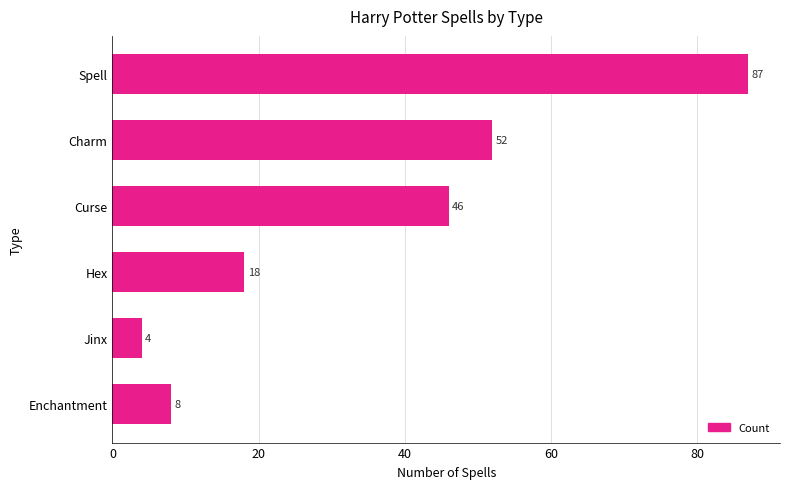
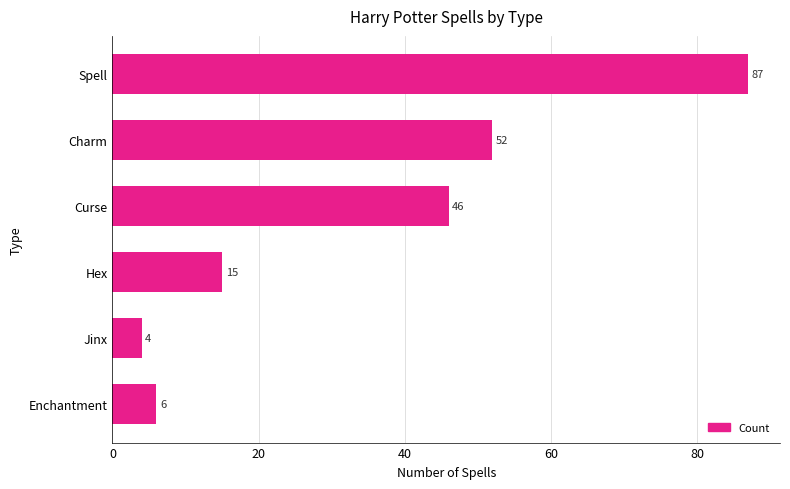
  {
    "Spell": 87,
    "Charm": 52,
    "Curse": 46,
-   "Hex": 18,
+   "Hex": 15,
    "Jinx": 4,
-   "Enchantment": 8
+   "Enchantment": 6
  }
